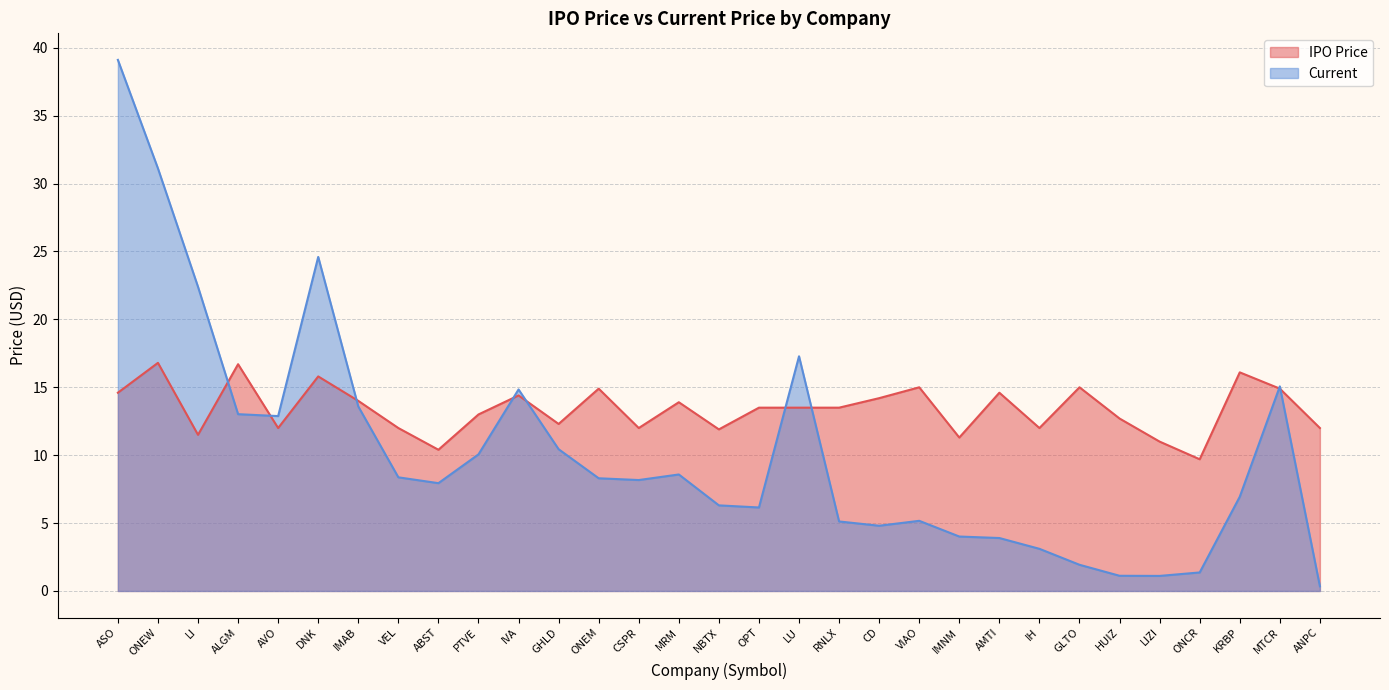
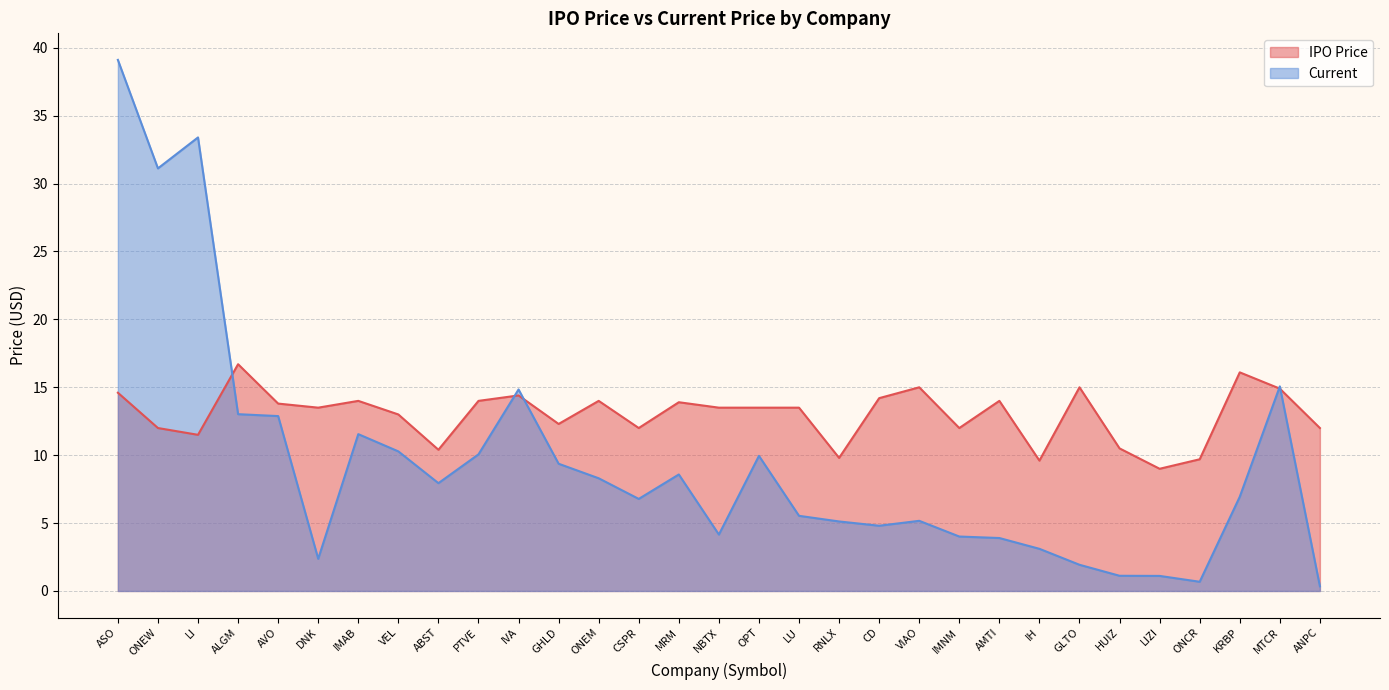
  {
    "IPO Price": {
      "ASO": 14.6,
-     "ONEW": 16.8,
+     "ONEW": 12.0,
      "LI": 11.5,
      "ALGM": 16.7,
-     "AVO": 12.0,
-     "DNK": 15.8,
+     "AVO": 13.8,
+     "DNK": 13.5,
      "IMAB": 14.0,
-     "VEL": 12,
+     "VEL": 13,
      "ABST": 10.4,
-     "PTVE": 13,
+     "PTVE": 14,
      "IVA": 14.4,
      "GHLD": 12.3,
-     "ONEM": 14.9,
+     "ONEM": 14.0,
      "CSPR": 12.0,
      "MRM": 13.9,
-     "NBTX": 11.9,
+     "NBTX": 13.5,
      "OPT": 13.5,
      "LU": 13.5,
-     "RNLX": 13.5,
+     "RNLX": 9.8,
      "CD": 14.2,
      "VIAO": 15.0,
-     "IMNM": 11.3,
-     "AMTI": 14.6,
-     "IH": 12.0,
+     "IMNM": 12.0,
+     "AMTI": 14.0,
+     "IH": 9.6,
      "GLTO": 15.0,
-     "HUIZ": 12.7,
-     "LIZI": 11,
+     "HUIZ": 10.5,
+     "LIZI": 9,
      "ONCR": 9.7,
      "KRBP": 16.1,
      "ANPC": 12.0
    },
    "Current": {
      "ASO": 39.1,
      "ONEW": 31.1,
-     "LI": 22.4,
+     "LI": 33.4,
      "ALGM": 13.0,
      "AVO": 12.9,
-     "DNK": 24.6,
-     "IMAB": 13.6,
-     "VEL": 8.4,
+     "DNK": 2.4,
+     "IMAB": 11.6,
+     "VEL": 10.3,
      "ABST": 7.9,
      "PTVE": 10.1,
      "IVA": 14.8,
-     "GHLD": 10.4,
+     "GHLD": 9.4,
      "ONEM": 8.3,
-     "CSPR": 8.2,
+     "CSPR": 6.8,
      "MRM": 8.6,
-     "NBTX": 6.3,
-     "OPT": 6.2,
-     "LU": 17.3,
+     "NBTX": 4.2,
+     "OPT": 10.0,
+     "LU": 5.5,
      "RNLX": 5.1,
      "CD": 4.8,
      "VIAO": 5.2,
      "IMNM": 4.0,
      "AMTI": 3.9,
      "IH": 3.1,
      "GLTO": 1.9,
      "HUIZ": 1.1,
      "LIZI": 1.1,
-     "ONCR": 1.4,
+     "ONCR": 0.7,
      "KRBP": 6.9,
      "ANPC": 0.3
    }
  }
